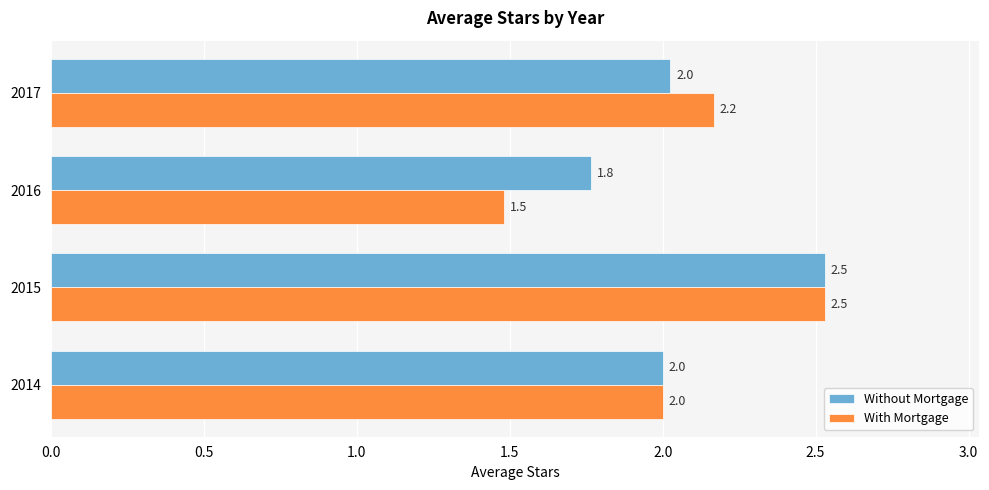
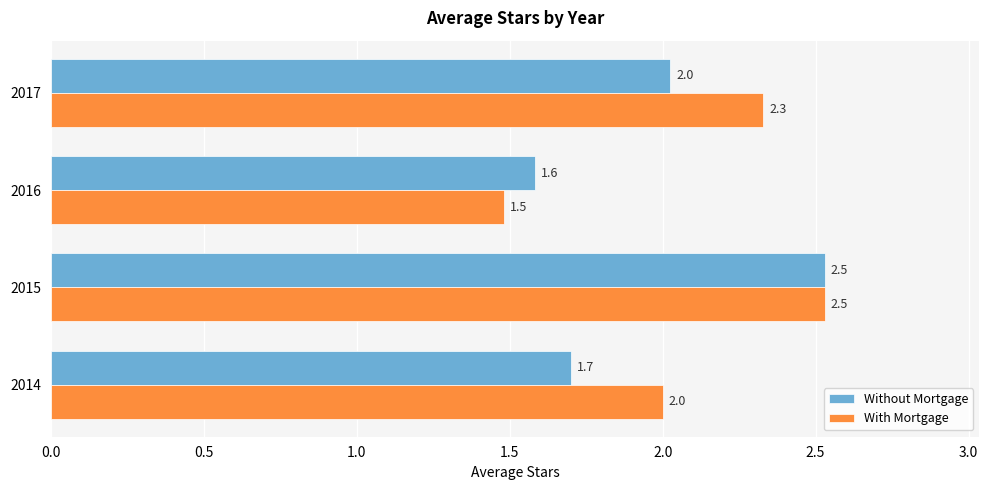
  {
    "Without Mortgage": {
      "2017": 2.0,
-     "2016": 1.8,
+     "2016": 1.6,
      "2015": 2.5,
-     "2014": 2.0
+     "2014": 1.7
    },
    "With Mortgage": {
-     "2017": 2.2,
+     "2017": 2.3,
      "2016": 1.5,
      "2015": 2.5,
      "2014": 2.0
    }
  }
